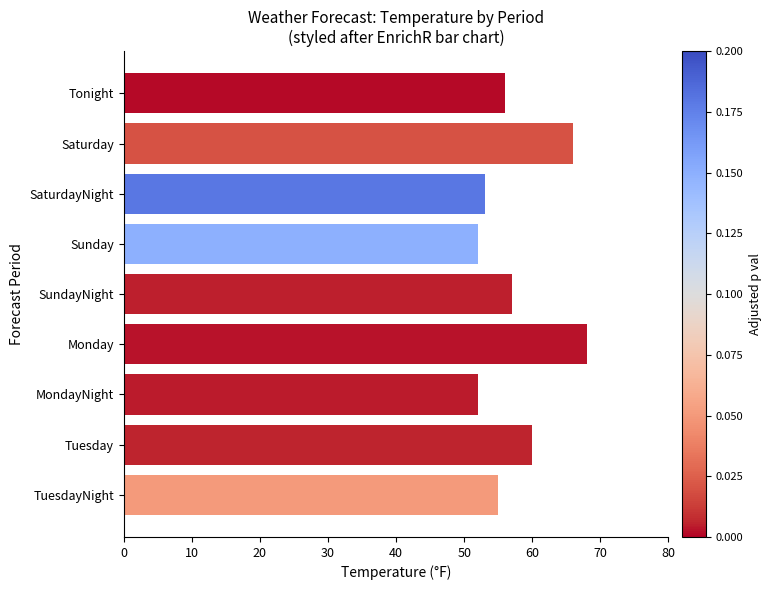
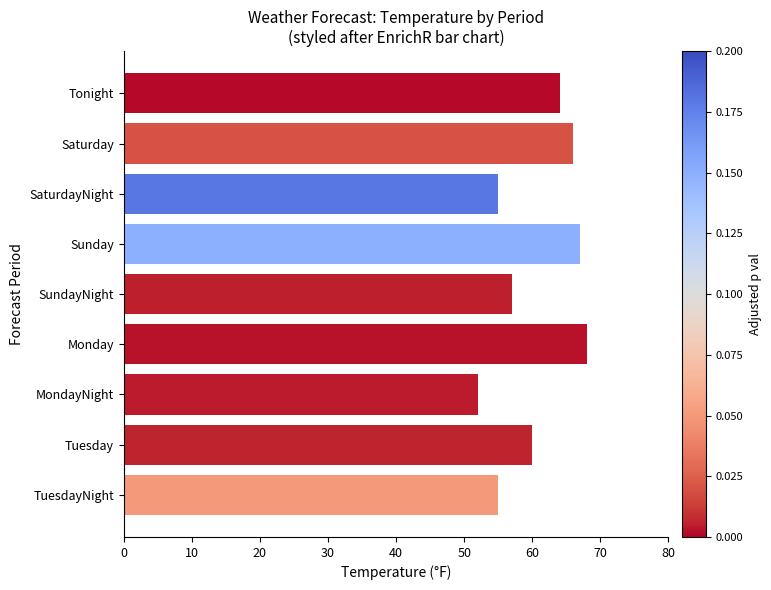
  {
-   "Tonight": 56,
+   "Tonight": 64,
    "Saturday": 66,
-   "SaturdayNight": 53,
-   "Sunday": 52,
+   "SaturdayNight": 55,
+   "Sunday": 67,
    "SundayNight": 57,
    "Monday": 68,
    "MondayNight": 52,
    "Tuesday": 60,
    "TuesdayNight": 55
  }
